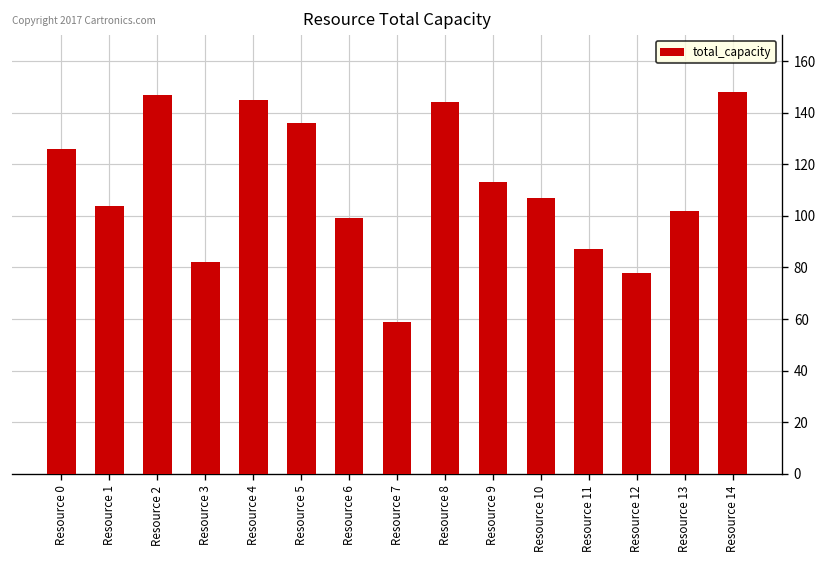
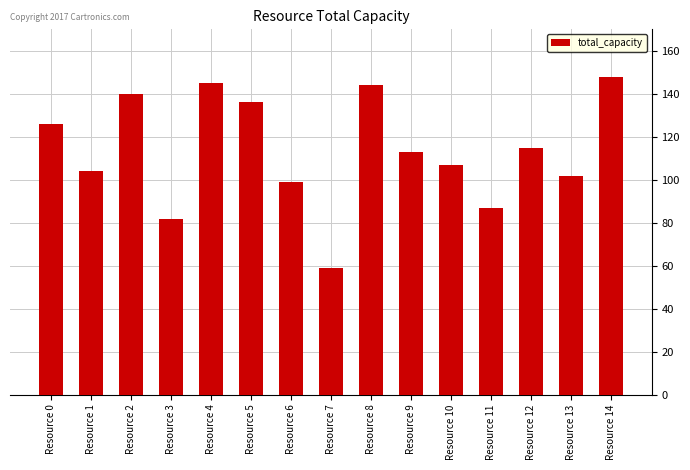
  {
    "Resource 0": 126,
    "Resource 1": 104,
-   "Resource 2": 147,
+   "Resource 2": 140,
    "Resource 3": 82,
    "Resource 4": 145,
    "Resource 5": 136,
    "Resource 6": 99,
    "Resource 7": 59,
    "Resource 8": 144,
    "Resource 9": 113,
    "Resource 10": 107,
    "Resource 11": 87,
-   "Resource 12": 78,
+   "Resource 12": 115,
    "Resource 13": 102,
    "Resource 14": 148
  }
